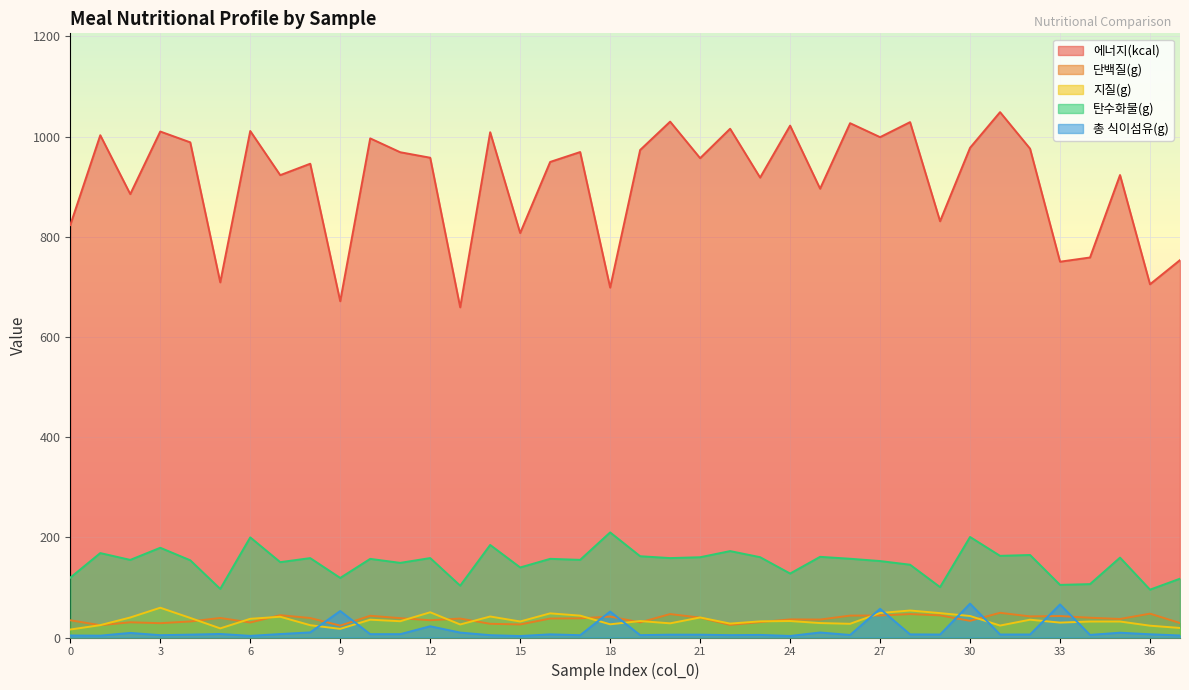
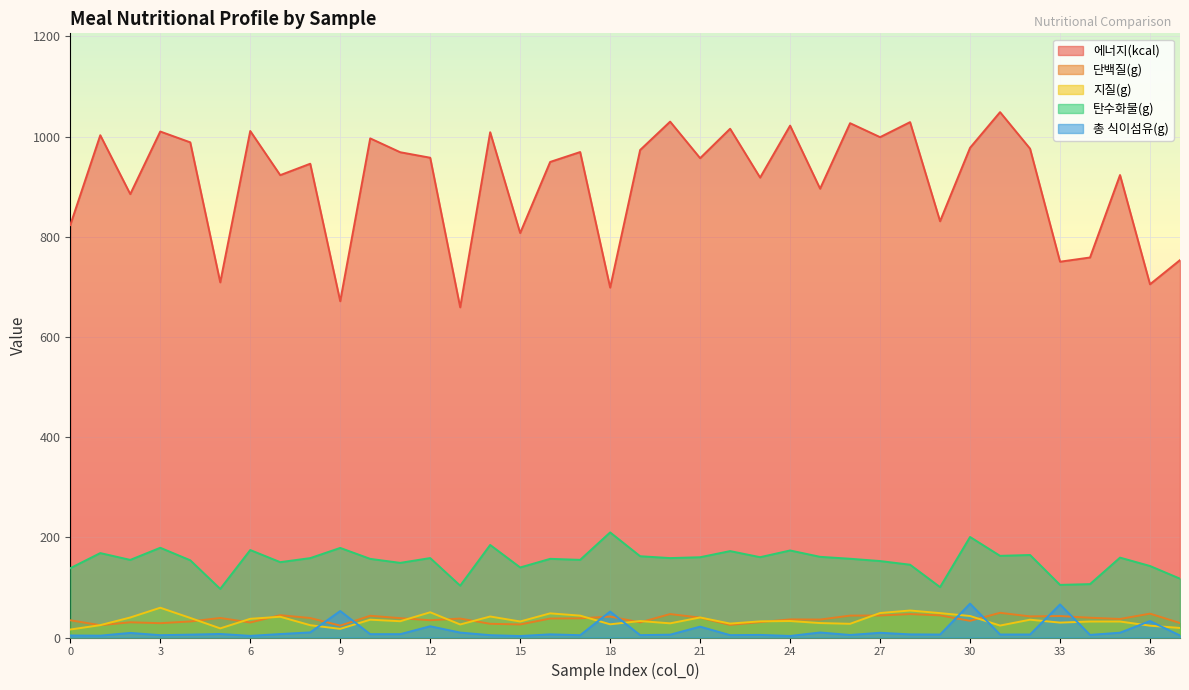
  {
    "지질(g)": {
      "0": 20,
      "3": 60,
      "6": 40,
      "9": 20,
      "12": 50,
      "15": 30,
      "18": 30,
      "30": 40,
      "33": 30,
      "36": 20
    },
    "탄수화물(g)": {
-     "0": 120,
+     "0": 140,
      "3": 180,
-     "6": 200,
-     "9": 120,
+     "6": 170,
+     "9": 180,
      "12": 160,
      "15": 140,
      "18": 210,
      "21": 160,
-     "24": 130,
+     "24": 170,
      "27": 150,
      "30": 200,
      "33": 110,
-     "36": 100
+     "36": 140
    },
    "총 식이섬유(g)": {
      "0": 0,
      "3": 0,
      "6": 0,
      "9": 50,
      "12": 20,
      "15": 0,
      "18": 50,
-     "21": 10,
+     "21": 20,
      "24": 0,
-     "27": 60,
+     "27": 10,
      "30": 70,
      "33": 70,
-     "36": 10
+     "36": 30
    }
  }
